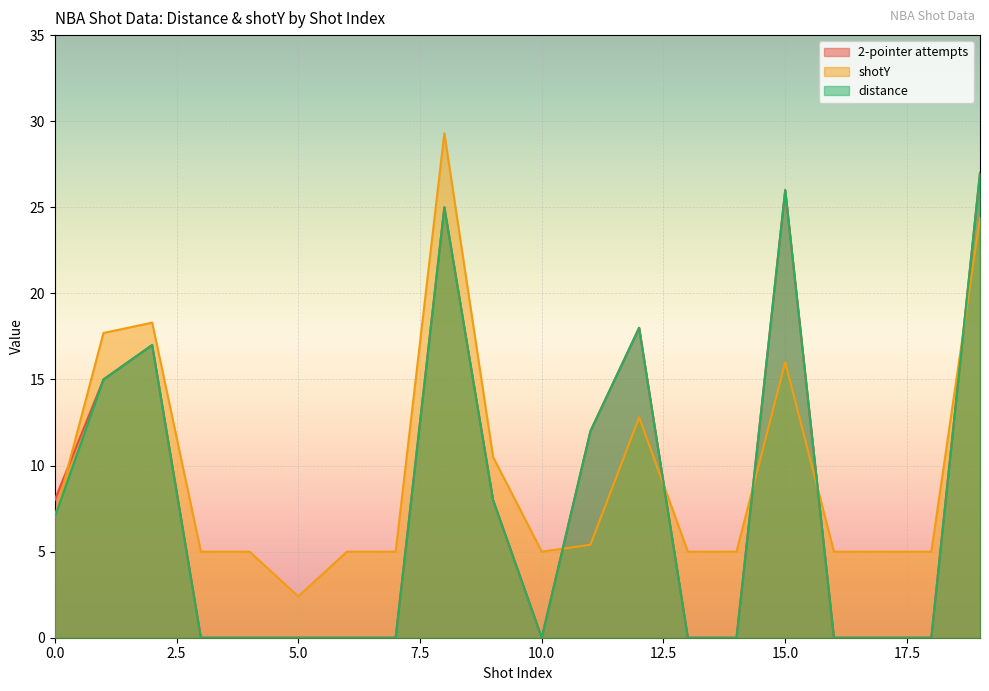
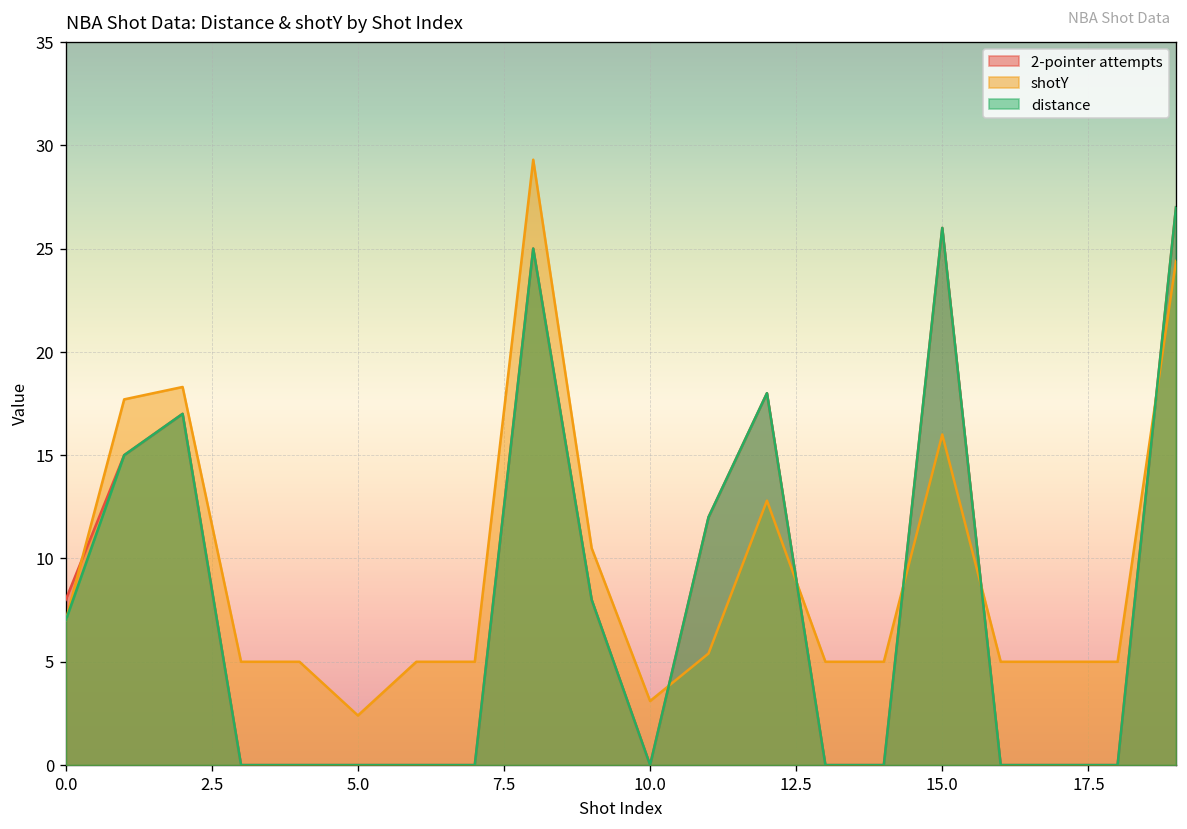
  {
    "2-pointer attempts": {
      "0.0": 8.0
    },
    "shotY": {
      "5.0": 2.4,
-     "10.0": 5.0,
+     "10.0": 3.1,
      "15.0": 16.0
    }
  }
